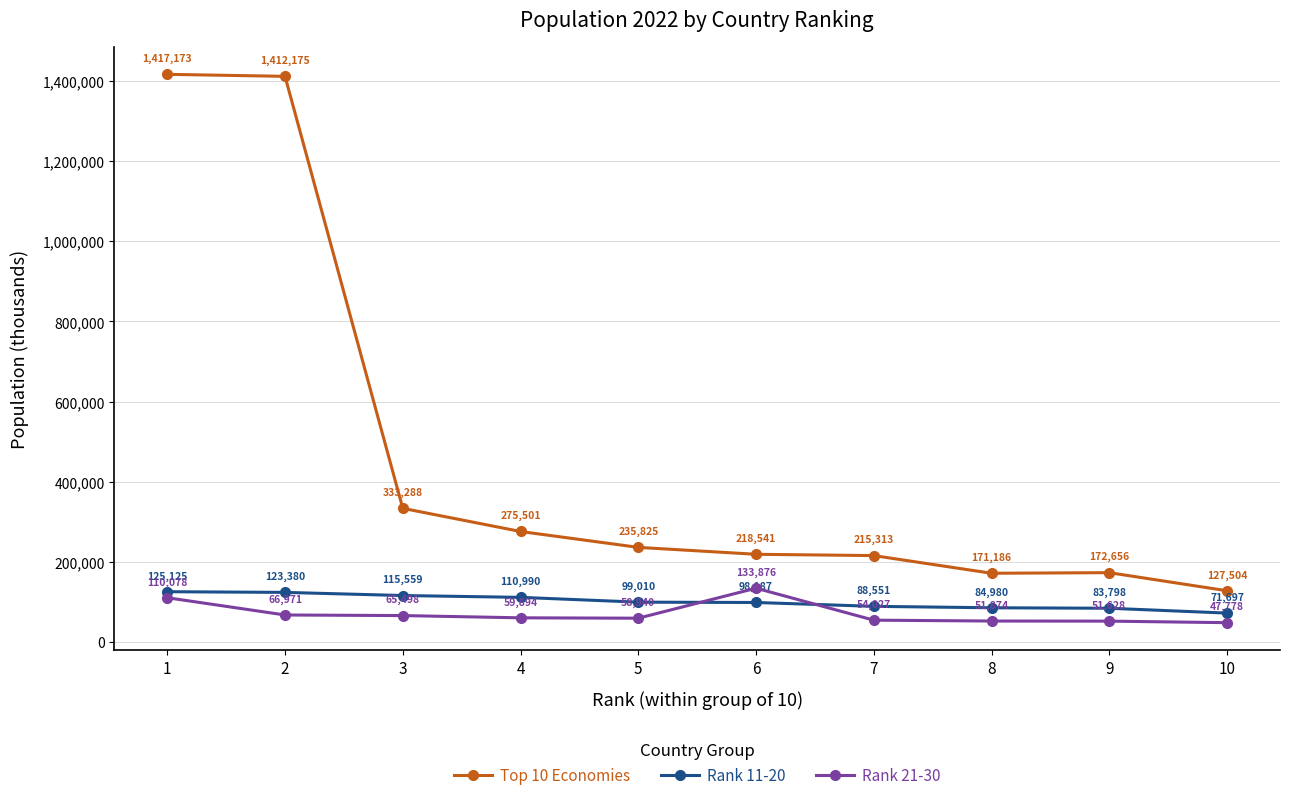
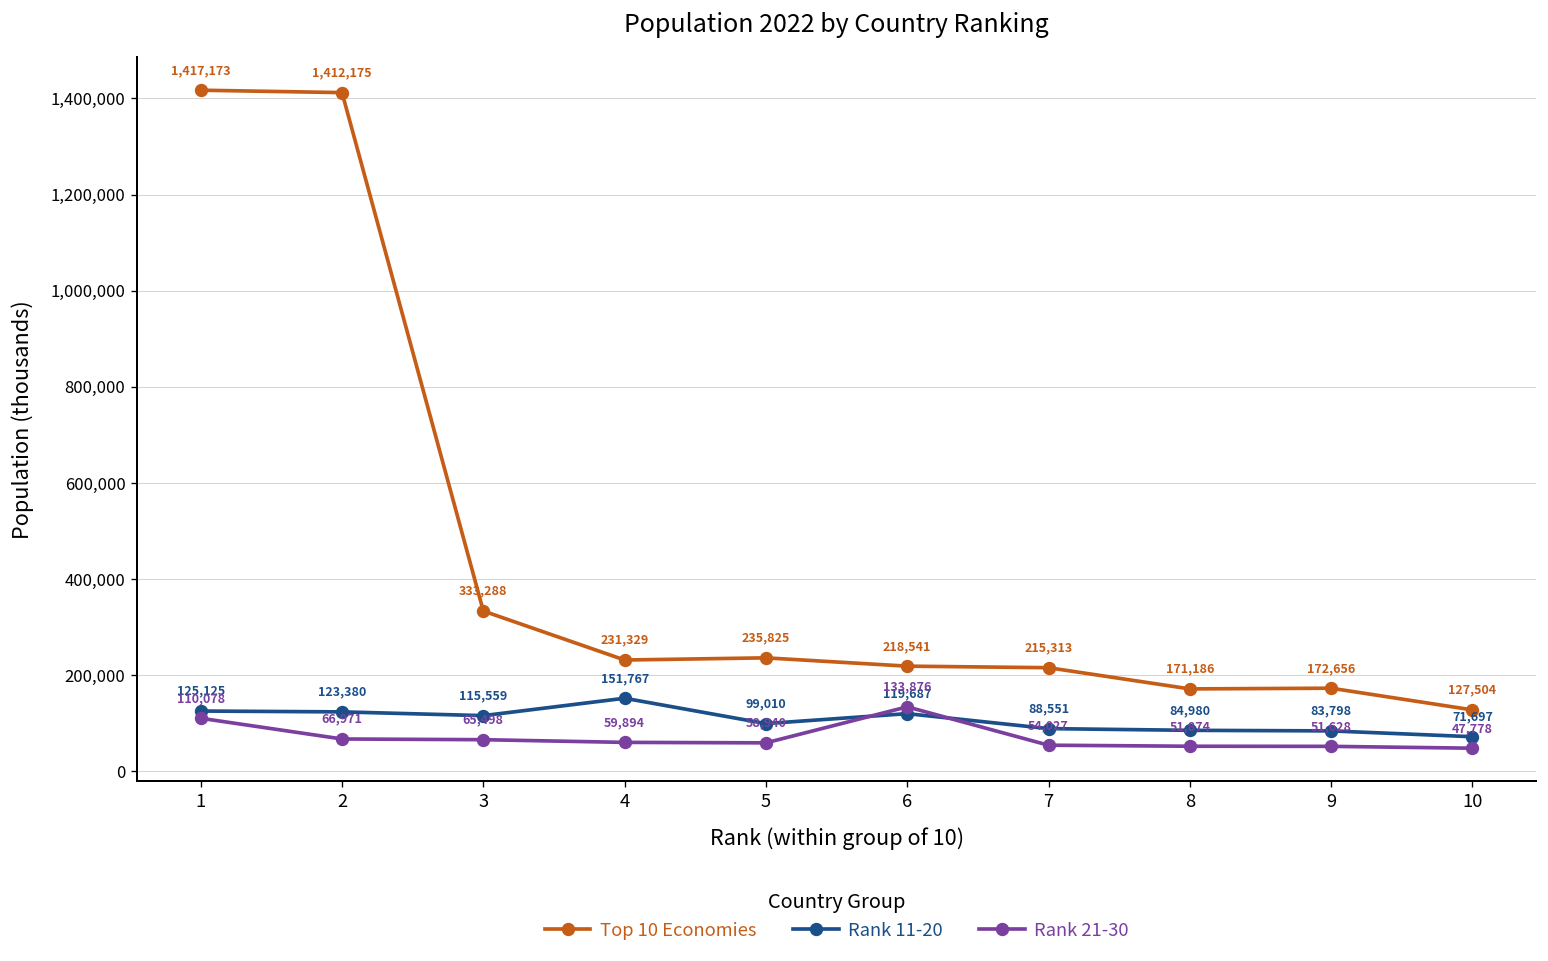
  {
    "Top 10 Economies": {
      "1": "1,417,173",
      "2": "1,412,175",
      "3": "333,288",
-     "4": "275,501",
+     "4": "231,329",
      "5": "235,825",
      "6": "218,541",
      "7": "215,313",
      "8": "171,186",
      "9": "172,656",
      "10": "127,504"
    },
    "Rank 11-20": {
      "2": "123,380",
      "3": "115,559",
-     "4": "110,990",
+     "4": "151,767",
      "5": "99,010",
-     "6": "98,187",
+     "6": "119,687",
      "7": "88,551",
      "8": "84,980",
      "9": "83,798"
    },
    "Rank 21-30": {
      "6": "133,876"
    }
  }
